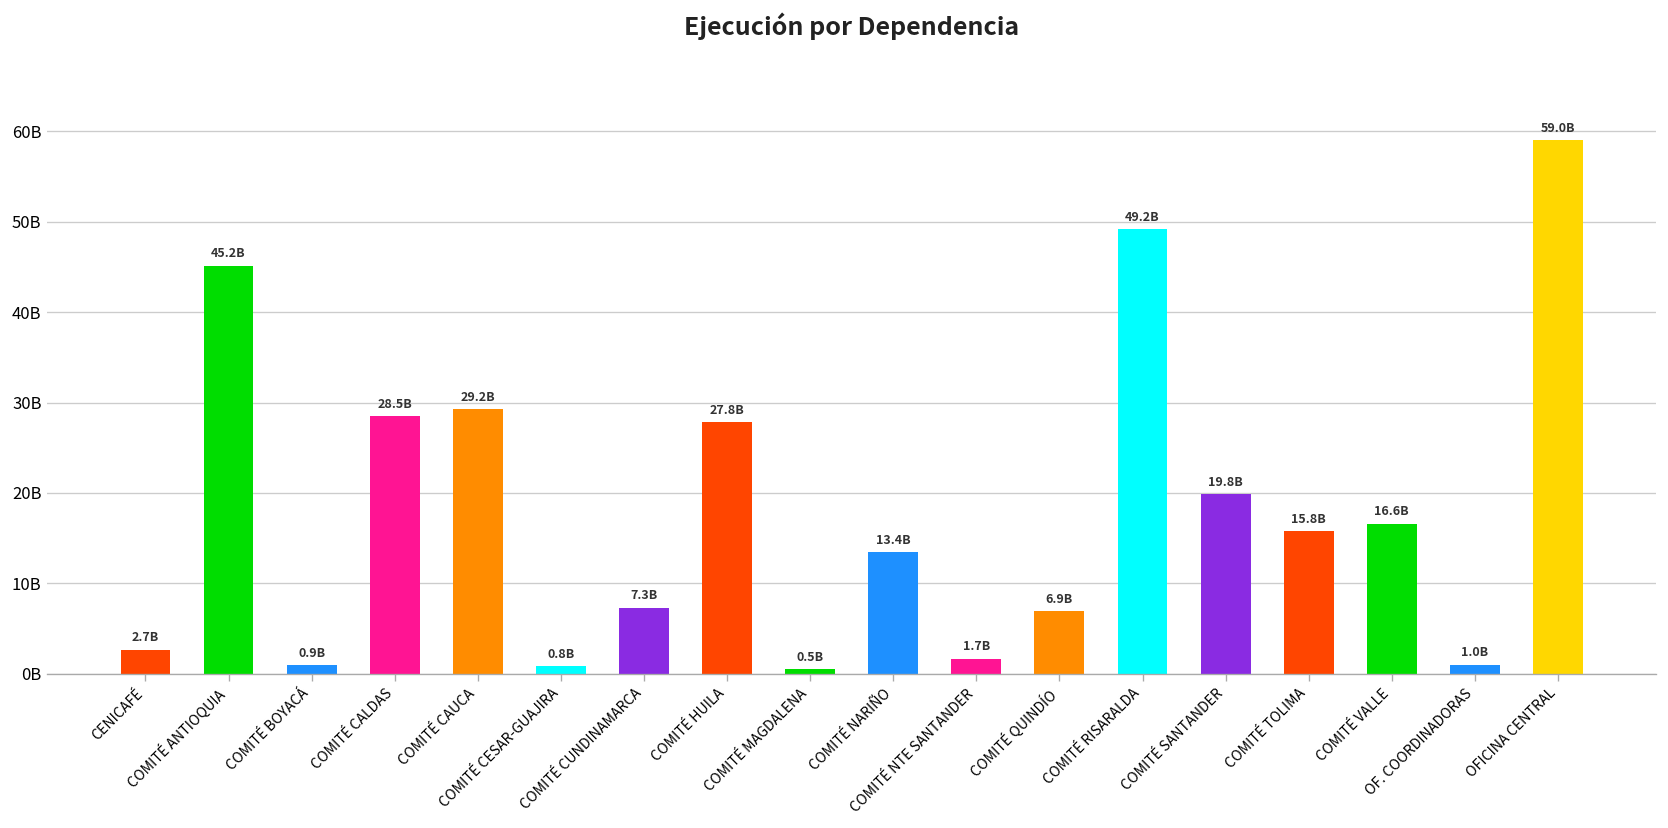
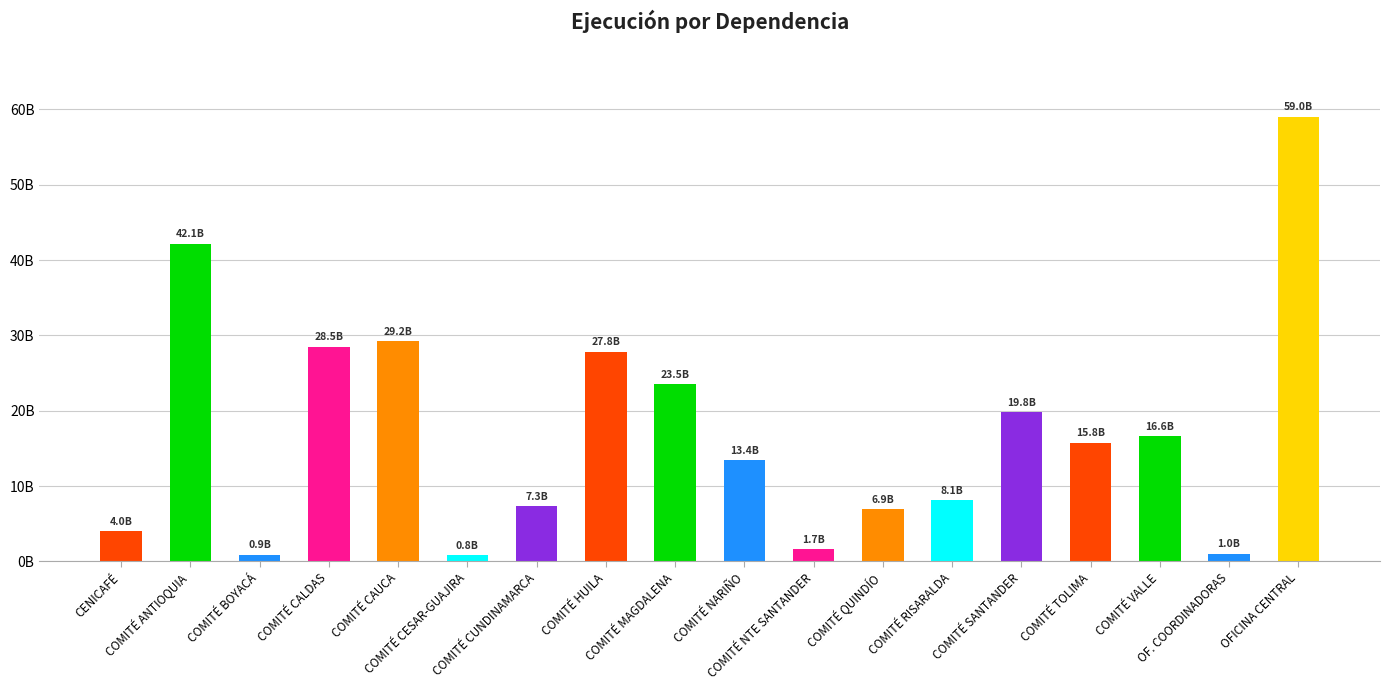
  {
-   "CENICAFÉ": "2.7B",
-   "COMITÉ ANTIOQUIA": "45.2B",
+   "CENICAFÉ": "4.0B",
+   "COMITÉ ANTIOQUIA": "42.1B",
    "COMITÉ BOYACÁ": "0.9B",
    "COMITÉ CALDAS": "28.5B",
    "COMITÉ CAUCA": "29.2B",
    "COMITÉ CESAR-GUAJIRA": "0.8B",
    "COMITÉ CUNDINAMARCA": "7.3B",
    "COMITÉ HUILA": "27.8B",
-   "COMITÉ MAGDALENA": "0.5B",
+   "COMITÉ MAGDALENA": "23.5B",
    "COMITÉ NARIÑO": "13.4B",
    "COMITÉ NTE SANTANDER": "1.7B",
    "COMITÉ QUINDÍO": "6.9B",
-   "COMITÉ RISARALDA": "49.2B",
+   "COMITÉ RISARALDA": "8.1B",
    "COMITÉ SANTANDER": "19.8B",
    "COMITÉ TOLIMA": "15.8B",
    "COMITÉ VALLE": "16.6B",
    "OF. COORDINADORAS": "1.0B",
    "OFICINA CENTRAL": "59.0B"
  }
